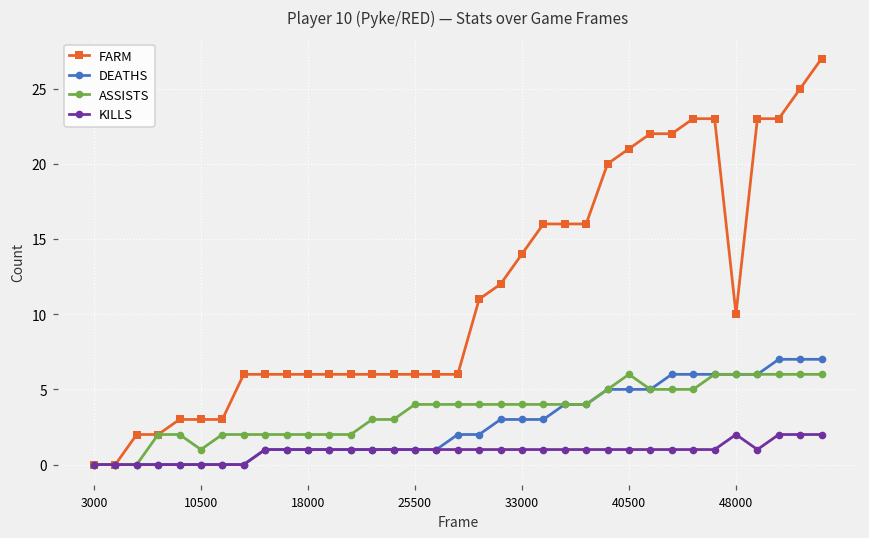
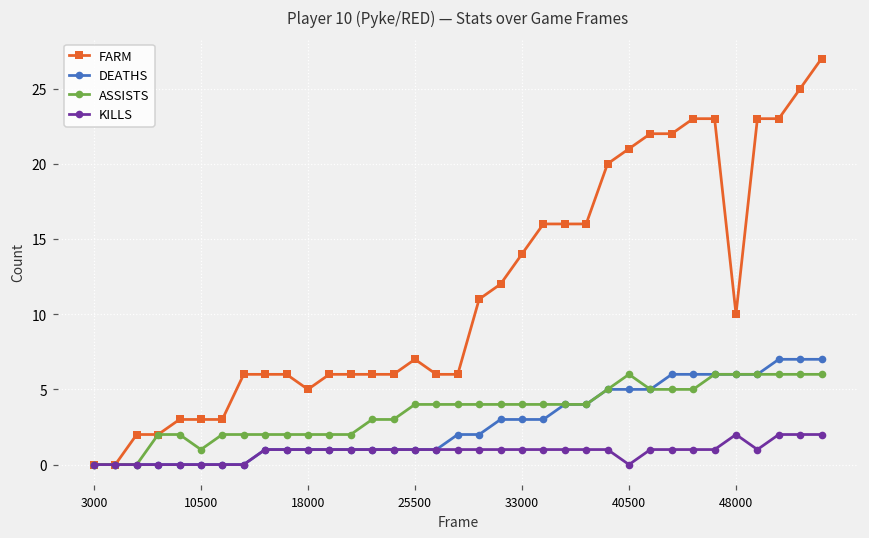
  {
    "FARM": {
      "10500": 3,
-     "18000": 6,
-     "25500": 6,
+     "18000": 5,
+     "25500": 7,
      "33000": 14,
      "40500": 21,
      "48000": 10
    },
    "DEATHS": {
      "33000": 3,
      "40500": 5
    },
    "ASSISTS": {
      "10500": 1,
      "18000": 2,
      "25500": 4,
      "33000": 4,
      "40500": 6
    },
    "KILLS": {
      "33000": 1,
-     "40500": 1,
+     "40500": 0,
      "48000": 2
    }
  }
